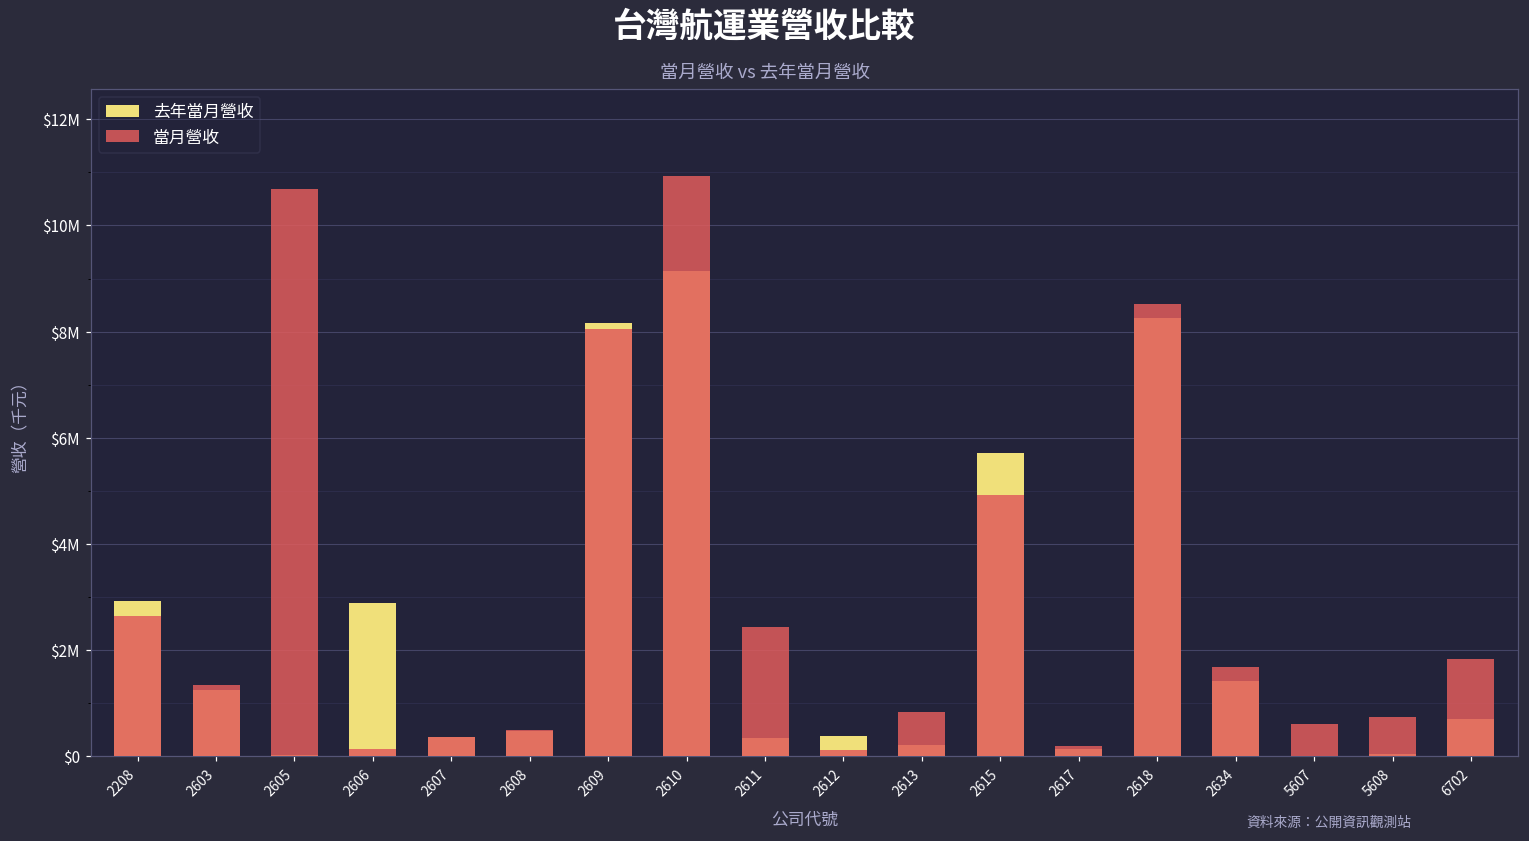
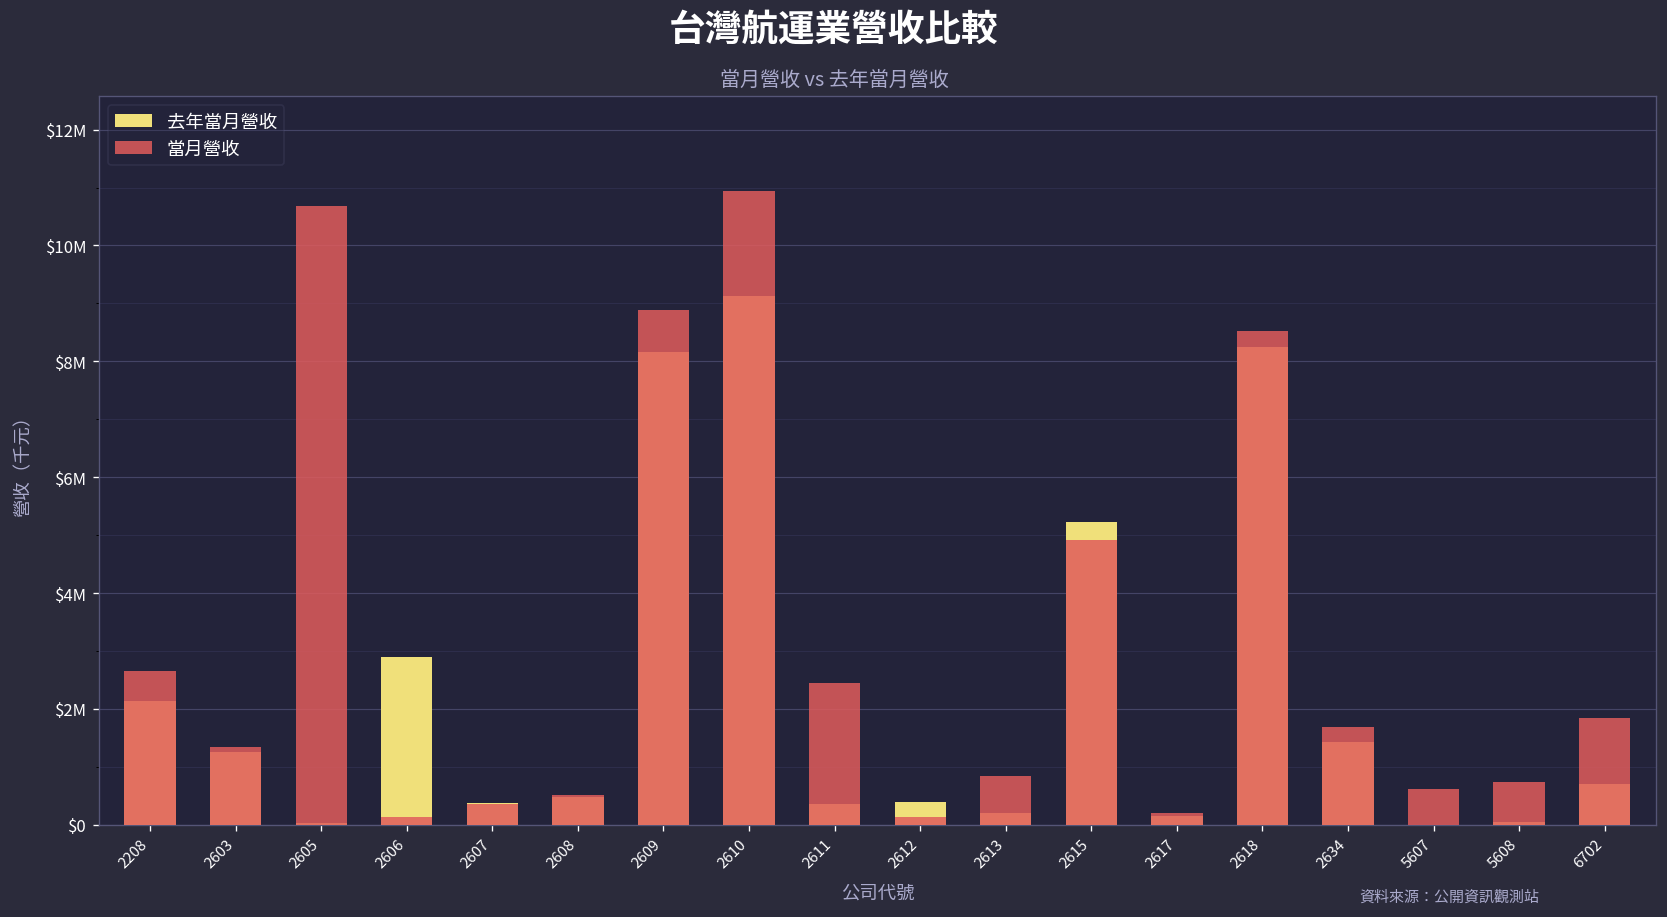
  {
    "去年當月營收": {
-     "2208": "$2900000",
+     "2208": "$2100000",
      "2606": "$2900000",
      "2607": "$400000",
      "2608": "$500000",
      "2612": "$400000",
-     "2615": "$5700000"
+     "2615": "$5200000"
    },
    "當月營收": {
      "2603": "$1300000",
      "2605": "$10700000",
      "2607": "$400000",
      "2608": "$500000",
-     "2609": "$8000000",
+     "2609": "$8900000",
      "2610": "$10900000",
      "2611": "$2400000",
      "2613": "$800000",
      "2617": "$200000",
      "2618": "$8500000",
      "2634": "$1700000",
      "5607": "$600000",
      "5608": "$700000",
      "6702": "$1800000"
    }
  }
